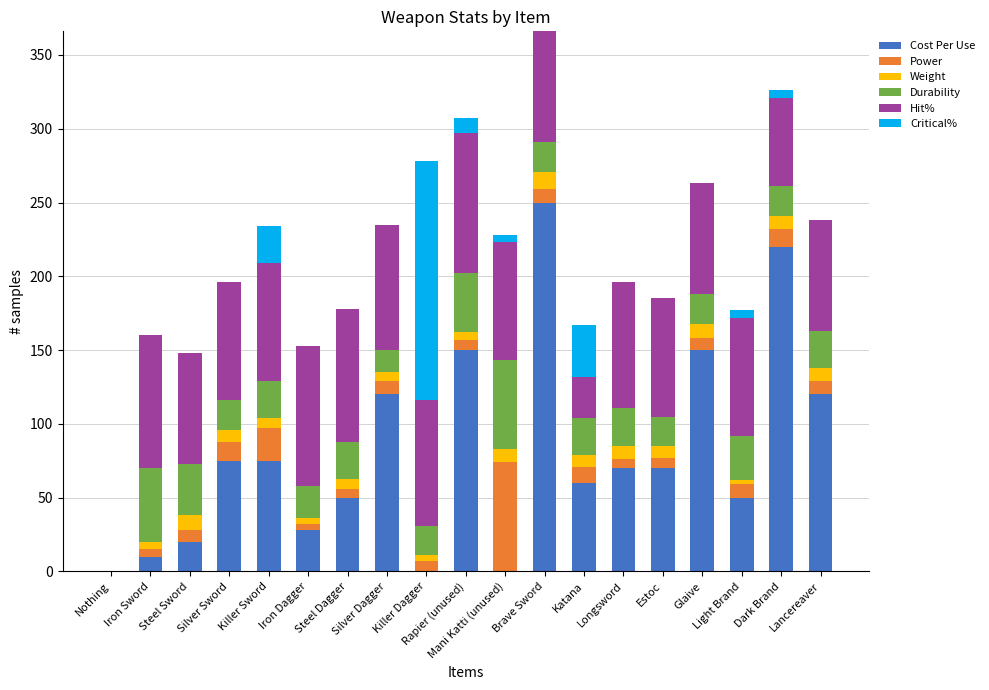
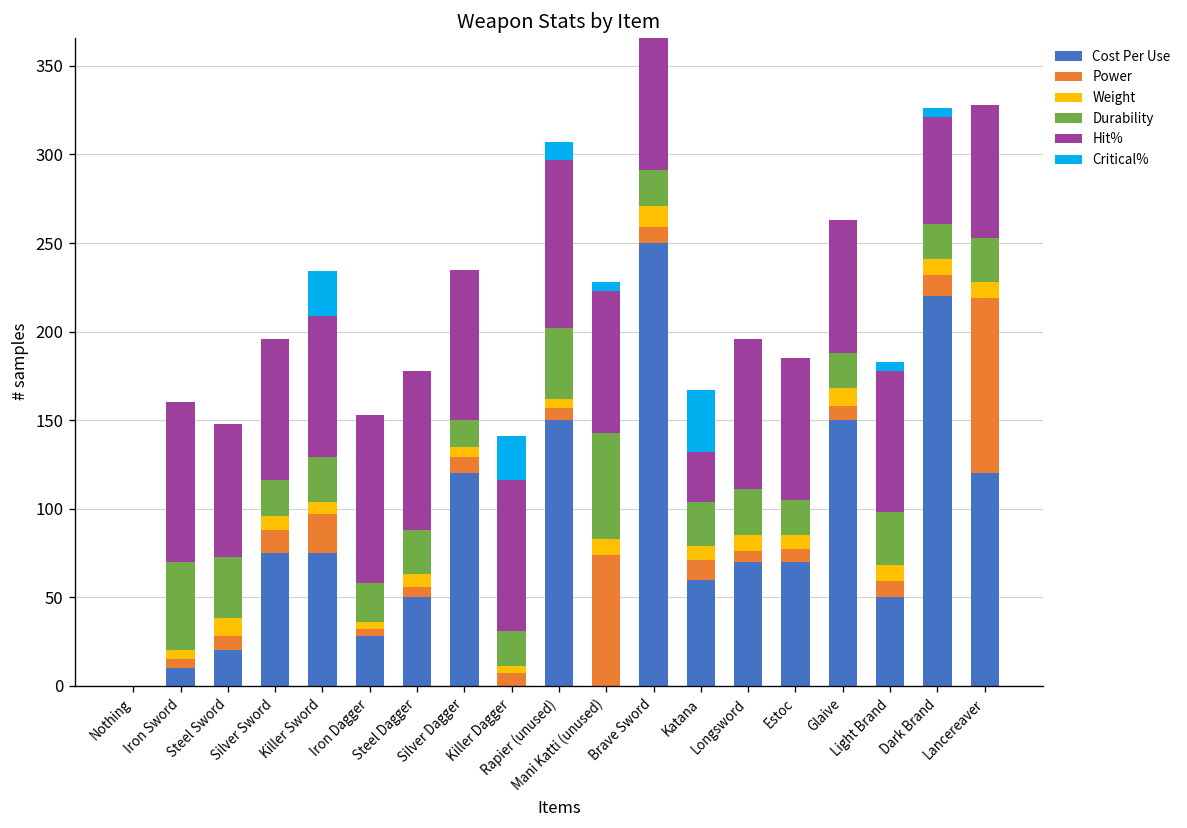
  {
    "Cost Per Use": {
      "Nothing": 0,
      "Iron Sword": 10,
      "Steel Sword": 20,
      "Silver Sword": 75,
      "Killer Sword": 75,
      "Iron Dagger": 28,
      "Steel Dagger": 50,
      "Silver Dagger": 120,
      "Killer Dagger": 0,
      "Rapier (unused)": 150,
      "Mani Katti (unused)": 0,
      "Brave Sword": 250,
      "Katana": 60,
      "Longsword": 70,
      "Estoc": 70,
      "Glaive": 150,
      "Light Brand": 50,
      "Dark Brand": 220,
      "Lancereaver": 120
    },
    "Power": {
      "Nothing": 0,
      "Iron Sword": 5,
      "Steel Sword": 8,
      "Silver Sword": 13,
      "Killer Sword": 22,
      "Iron Dagger": 4,
      "Steel Dagger": 6,
      "Silver Dagger": 9,
      "Killer Dagger": 7,
      "Rapier (unused)": 7,
      "Mani Katti (unused)": 74,
      "Brave Sword": 9,
      "Katana": 11,
      "Longsword": 6,
      "Estoc": 7,
      "Glaive": 8,
      "Light Brand": 9,
      "Dark Brand": 12,
-     "Lancereaver": 9
+     "Lancereaver": 99
    },
    "Weight": {
      "Nothing": 0,
      "Iron Sword": 5,
      "Steel Sword": 10,
      "Silver Sword": 8,
      "Killer Sword": 7,
      "Iron Dagger": 4,
      "Steel Dagger": 7,
      "Silver Dagger": 6,
      "Killer Dagger": 4,
      "Rapier (unused)": 5,
      "Mani Katti (unused)": 9,
      "Brave Sword": 12,
      "Katana": 8,
      "Longsword": 9,
      "Estoc": 8,
      "Glaive": 10,
-     "Light Brand": 3,
+     "Light Brand": 9,
      "Dark Brand": 9,
      "Lancereaver": 9
    },
    "Durability": {
      "Nothing": 0,
      "Iron Sword": 50,
      "Steel Sword": 35,
      "Silver Sword": 20,
      "Killer Sword": 25,
      "Iron Dagger": 22,
      "Steel Dagger": 25,
      "Silver Dagger": 15,
      "Killer Dagger": 20,
      "Rapier (unused)": 40,
      "Mani Katti (unused)": 60,
      "Brave Sword": 20,
      "Katana": 25,
      "Longsword": 26,
      "Estoc": 20,
      "Glaive": 20,
      "Light Brand": 30,
      "Dark Brand": 20,
      "Lancereaver": 25
    },
    "Hit%": {
      "Nothing": 0,
      "Iron Sword": 90,
      "Steel Sword": 75,
      "Silver Sword": 80,
      "Killer Sword": 80,
      "Iron Dagger": 95,
      "Steel Dagger": 90,
      "Silver Dagger": 85,
      "Killer Dagger": 85,
      "Rapier (unused)": 95,
      "Mani Katti (unused)": 80,
      "Brave Sword": 75,
      "Katana": 28,
      "Longsword": 85,
      "Estoc": 80,
      "Glaive": 75,
      "Light Brand": 80,
      "Dark Brand": 60,
      "Lancereaver": 75
    },
    "Critical%": {
      "Nothing": 0,
      "Iron Sword": 0,
      "Steel Sword": 0,
      "Silver Sword": 0,
      "Killer Sword": 25,
      "Iron Dagger": 0,
      "Steel Dagger": 0,
      "Silver Dagger": 0,
-     "Killer Dagger": 162,
+     "Killer Dagger": 25,
      "Rapier (unused)": 10,
      "Mani Katti (unused)": 5,
      "Brave Sword": 0,
      "Katana": 35,
      "Longsword": 0,
      "Estoc": 0,
      "Glaive": 0,
      "Light Brand": 5,
      "Dark Brand": 5,
      "Lancereaver": 0
    }
  }
